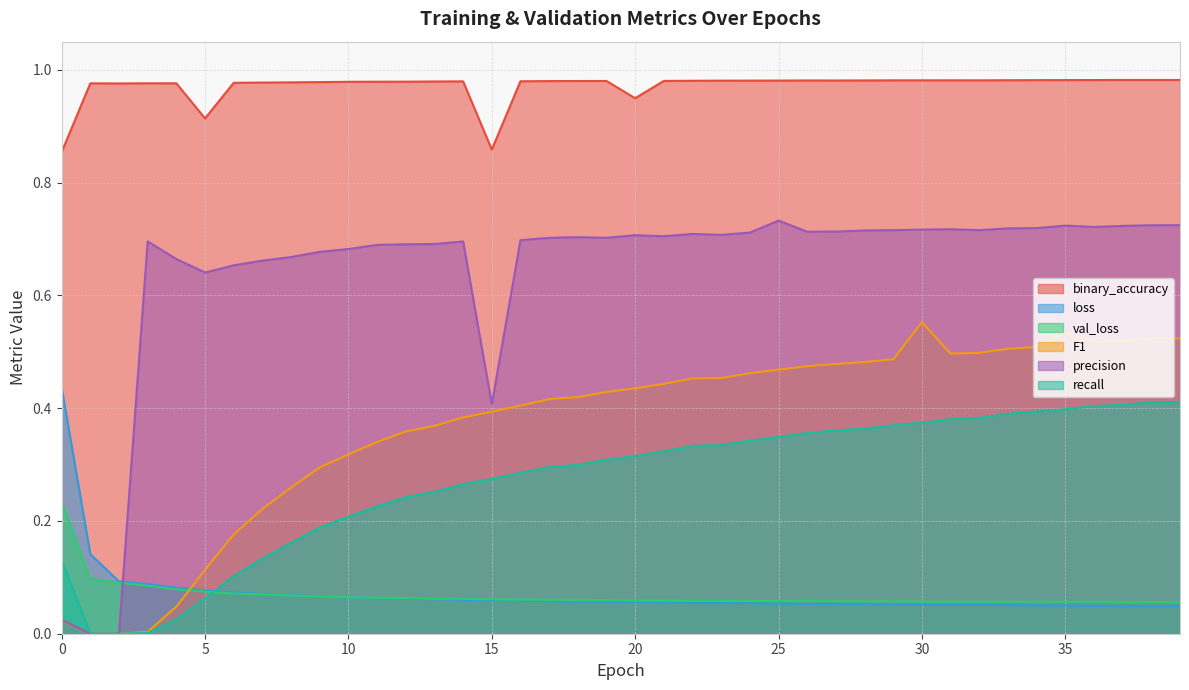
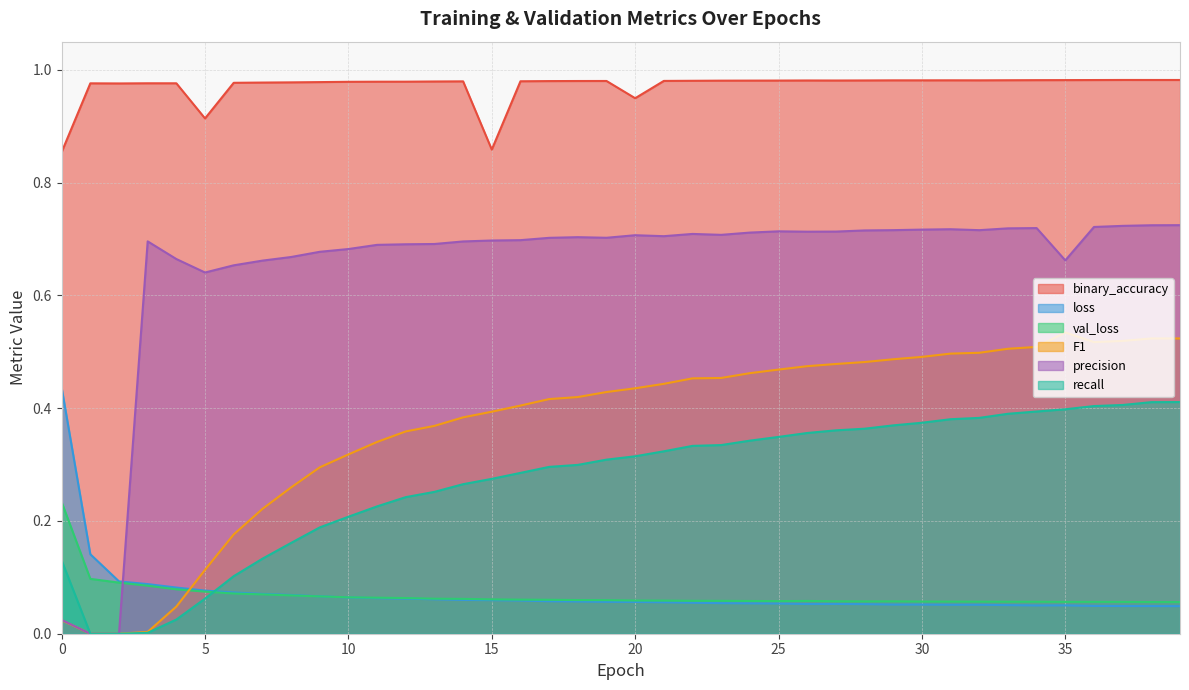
  {
    "binary_accuracy": {
      "0": 0.85,
      "5": 0.91,
      "10": 0.98,
      "15": 0.86,
      "20": 0.95,
      "25": 0.98,
      "30": 0.98,
      "35": 0.98
    },
    "loss": {
      "0": 0.44,
      "30": 0.05,
      "35": 0.05
    },
    "F1": {
      "5": 0.11,
      "10": 0.32,
      "15": 0.39,
      "20": 0.44,
      "25": 0.47,
-     "30": 0.55
+     "30": 0.49
    },
    "precision": {
      "5": 0.64,
      "10": 0.68,
-     "15": 0.41,
+     "15": 0.70,
      "20": 0.71,
-     "25": 0.73,
+     "25": 0.71,
      "30": 0.72,
-     "35": 0.72
+     "35": 0.66
    }
  }
